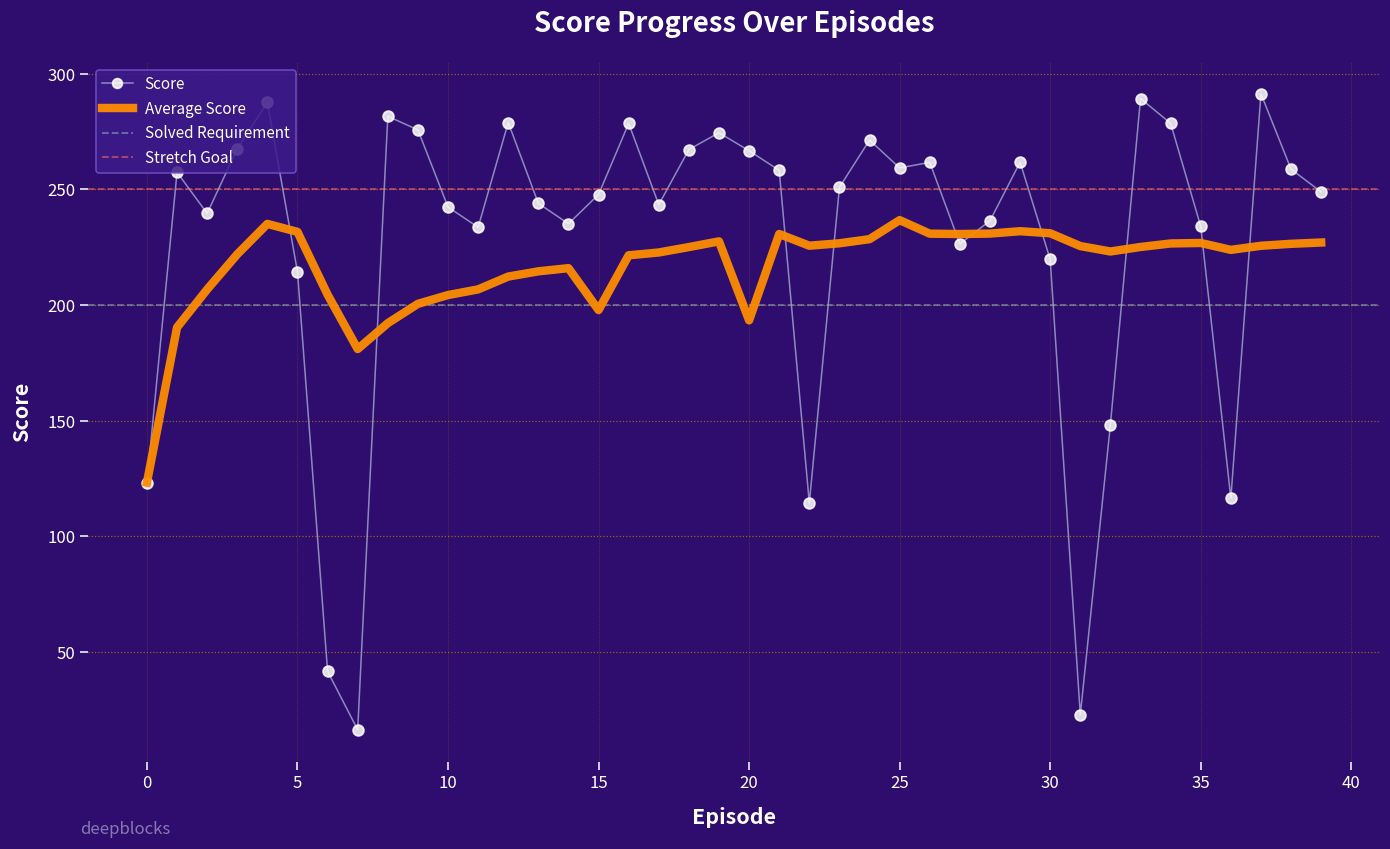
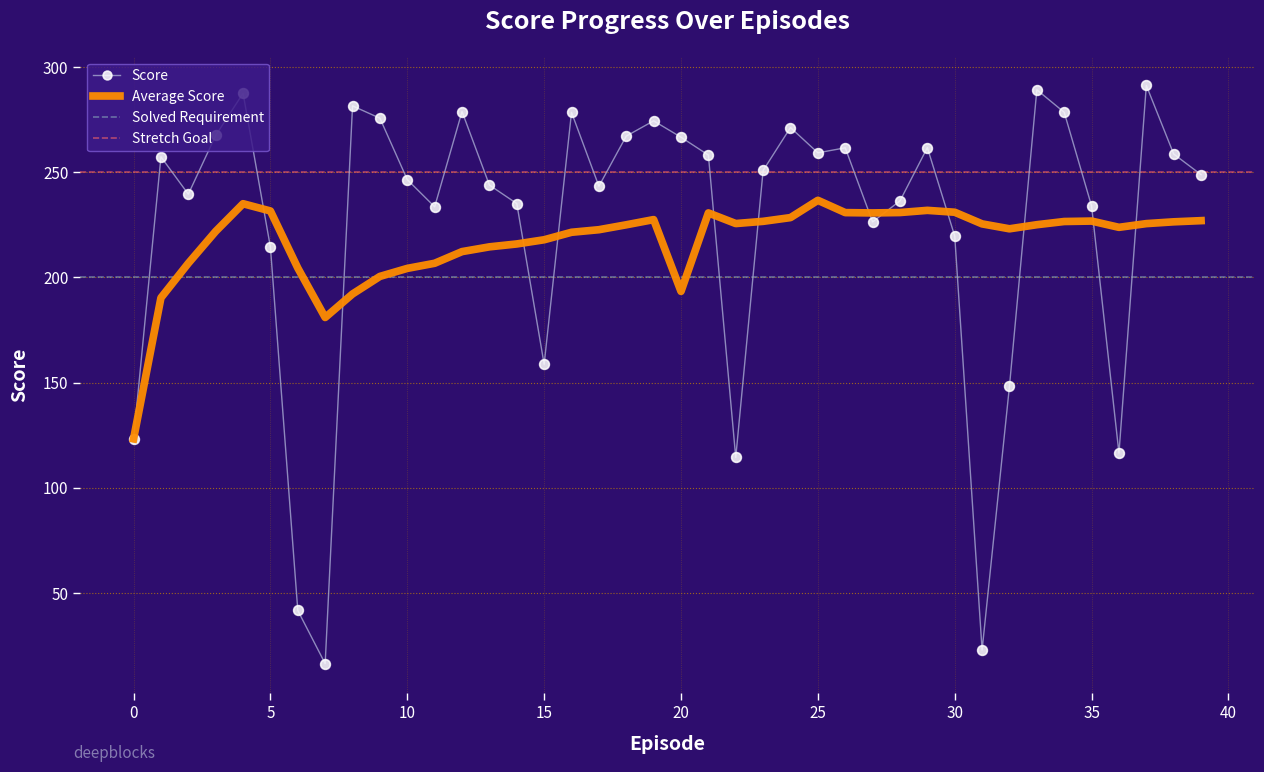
  {
    "Score": {
      "5": 214,
-     "10": 242,
-     "15": 248,
+     "10": 246,
+     "15": 159,
      "20": 267,
      "25": 259,
      "30": 220,
      "35": 234
    },
    "Average Score": {
      "5": 232,
      "10": 204,
-     "15": 198,
+     "15": 218,
      "20": 193,
      "25": 237,
      "30": 231,
      "35": 227
    }
  }
